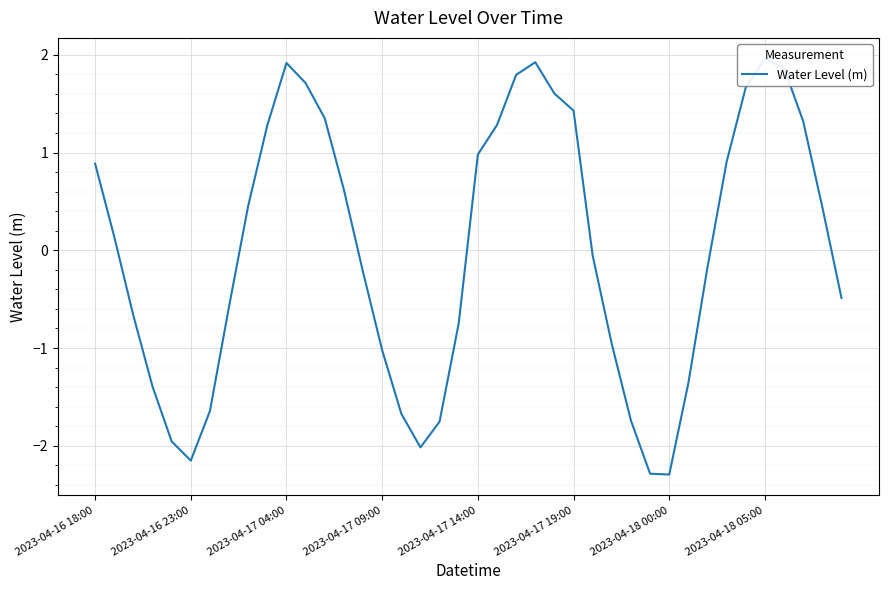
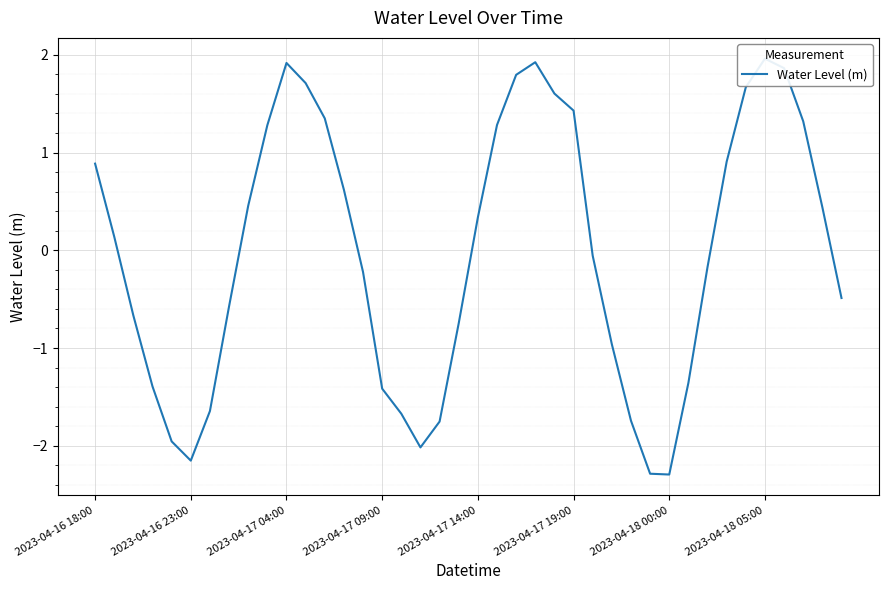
  {
    "2023-04-16 18:00": 0.9,
    "2023-04-16 23:00": -2.2,
    "2023-04-17 04:00": 1.9,
-   "2023-04-17 09:00": -1.0,
-   "2023-04-17 14:00": 1.0,
+   "2023-04-17 09:00": -1.4,
+   "2023-04-17 14:00": 0.3,
    "2023-04-17 19:00": 1.4,
    "2023-04-18 00:00": -2.3
  }
